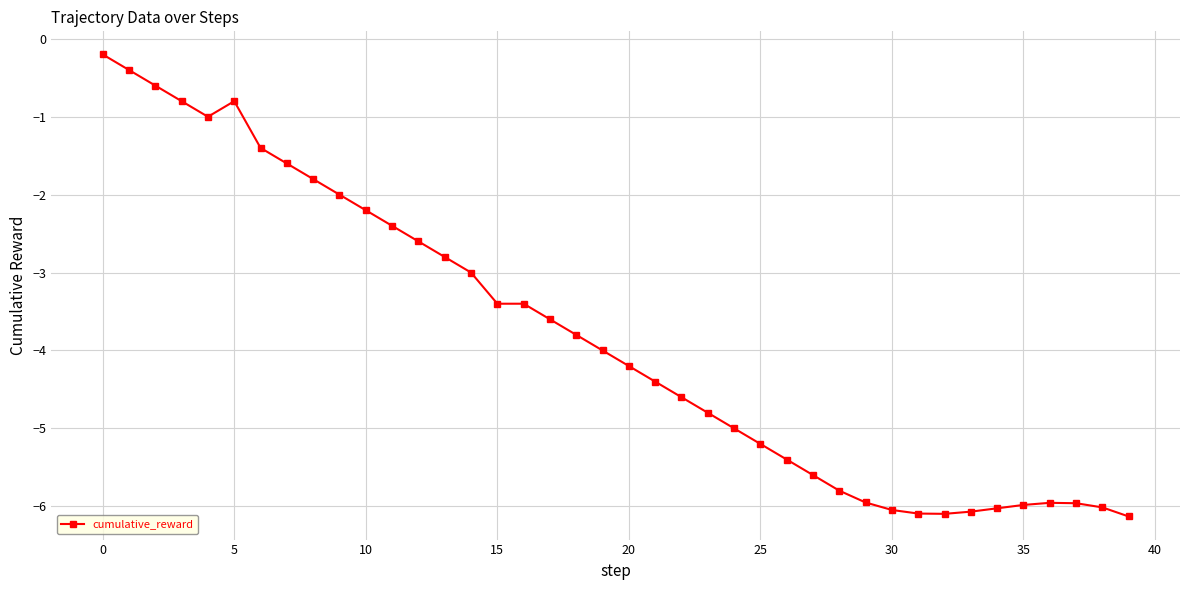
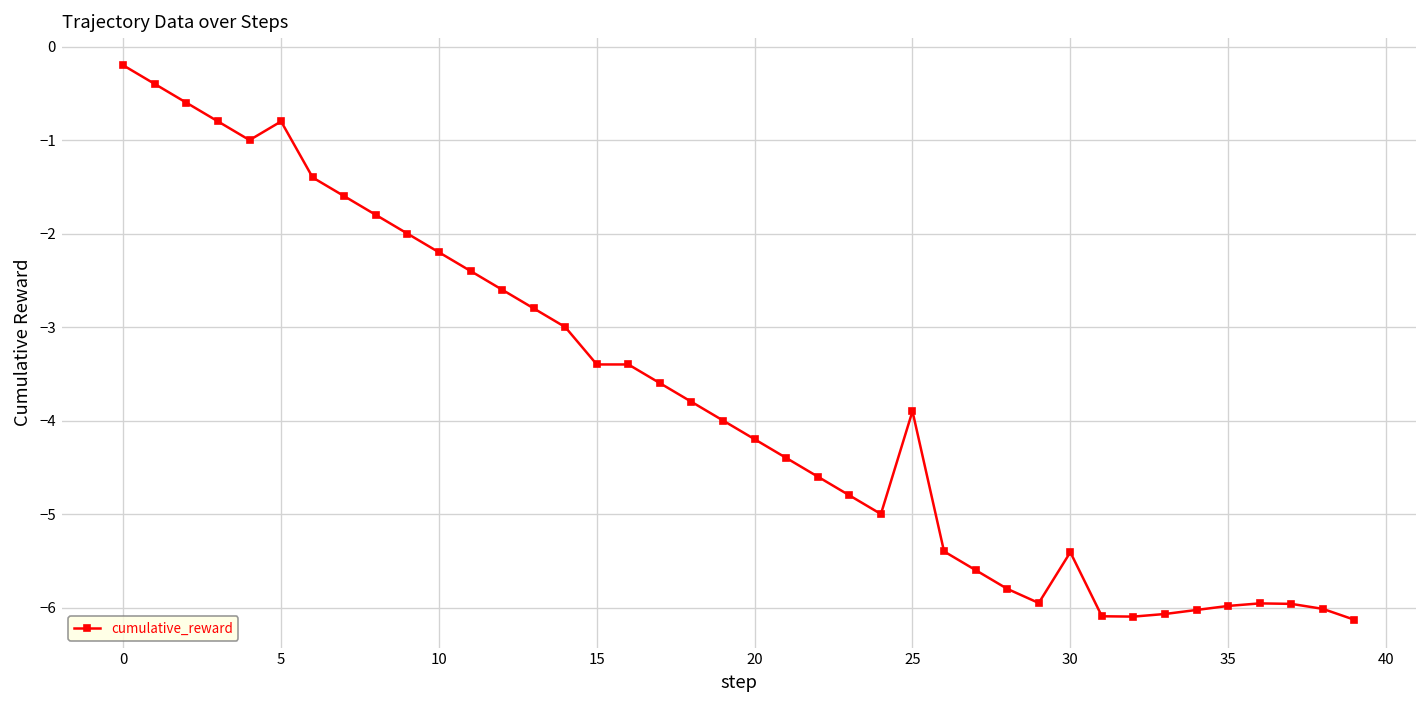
  {
    "0": -0.2,
    "5": -0.8,
    "10": -2.2,
    "15": -3.4,
    "20": -4.2,
-   "25": -5.2,
-   "30": -6.0,
+   "25": -3.9,
+   "30": -5.4,
    "35": -6.0
  }
